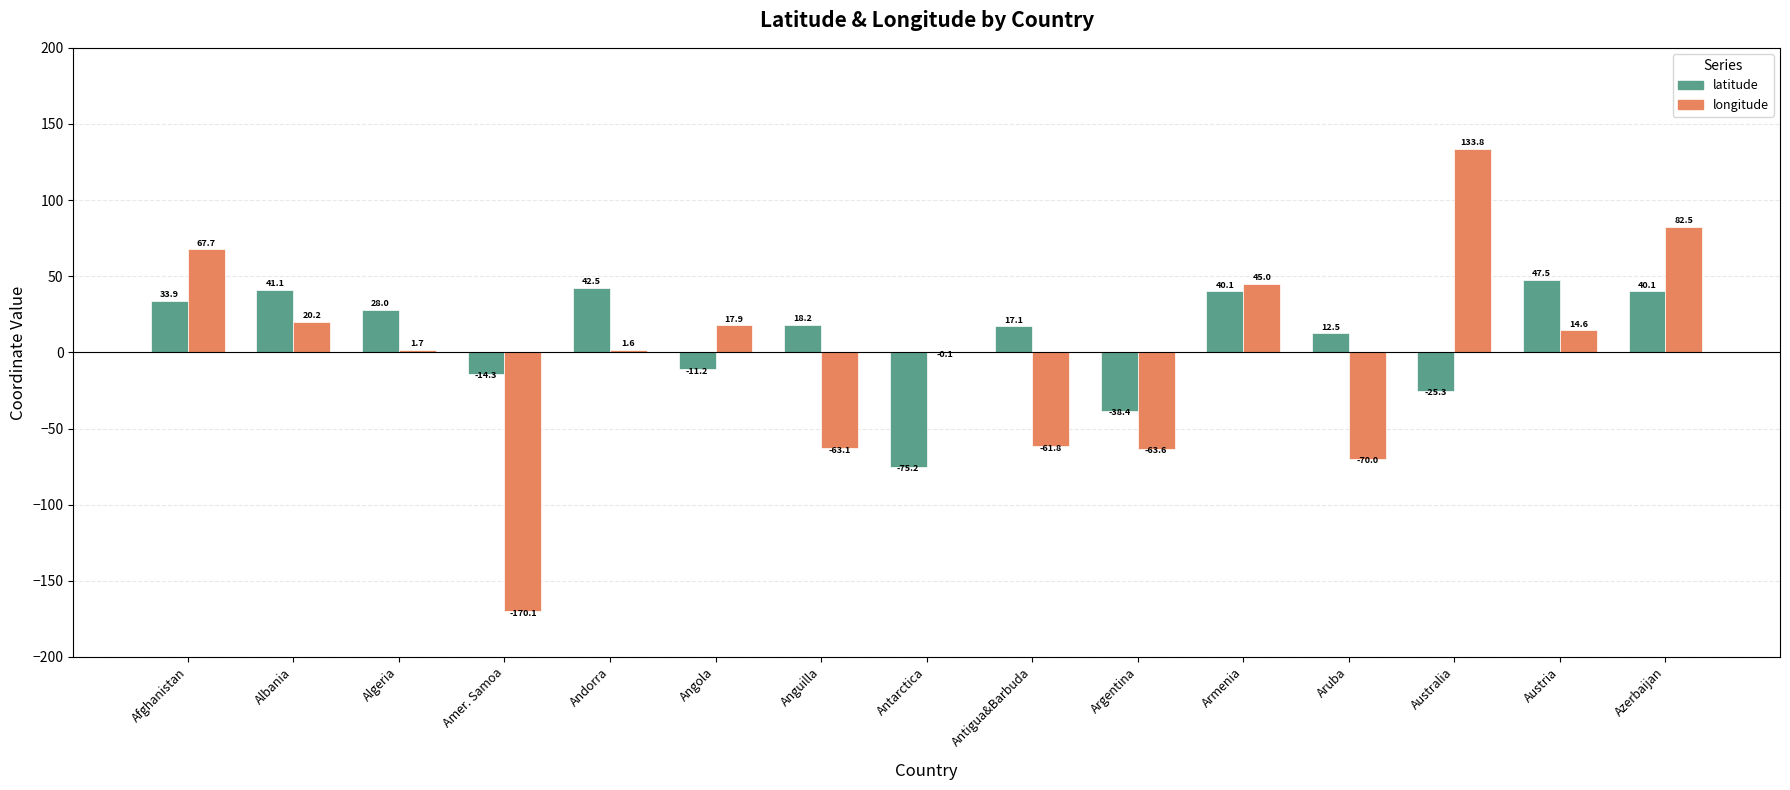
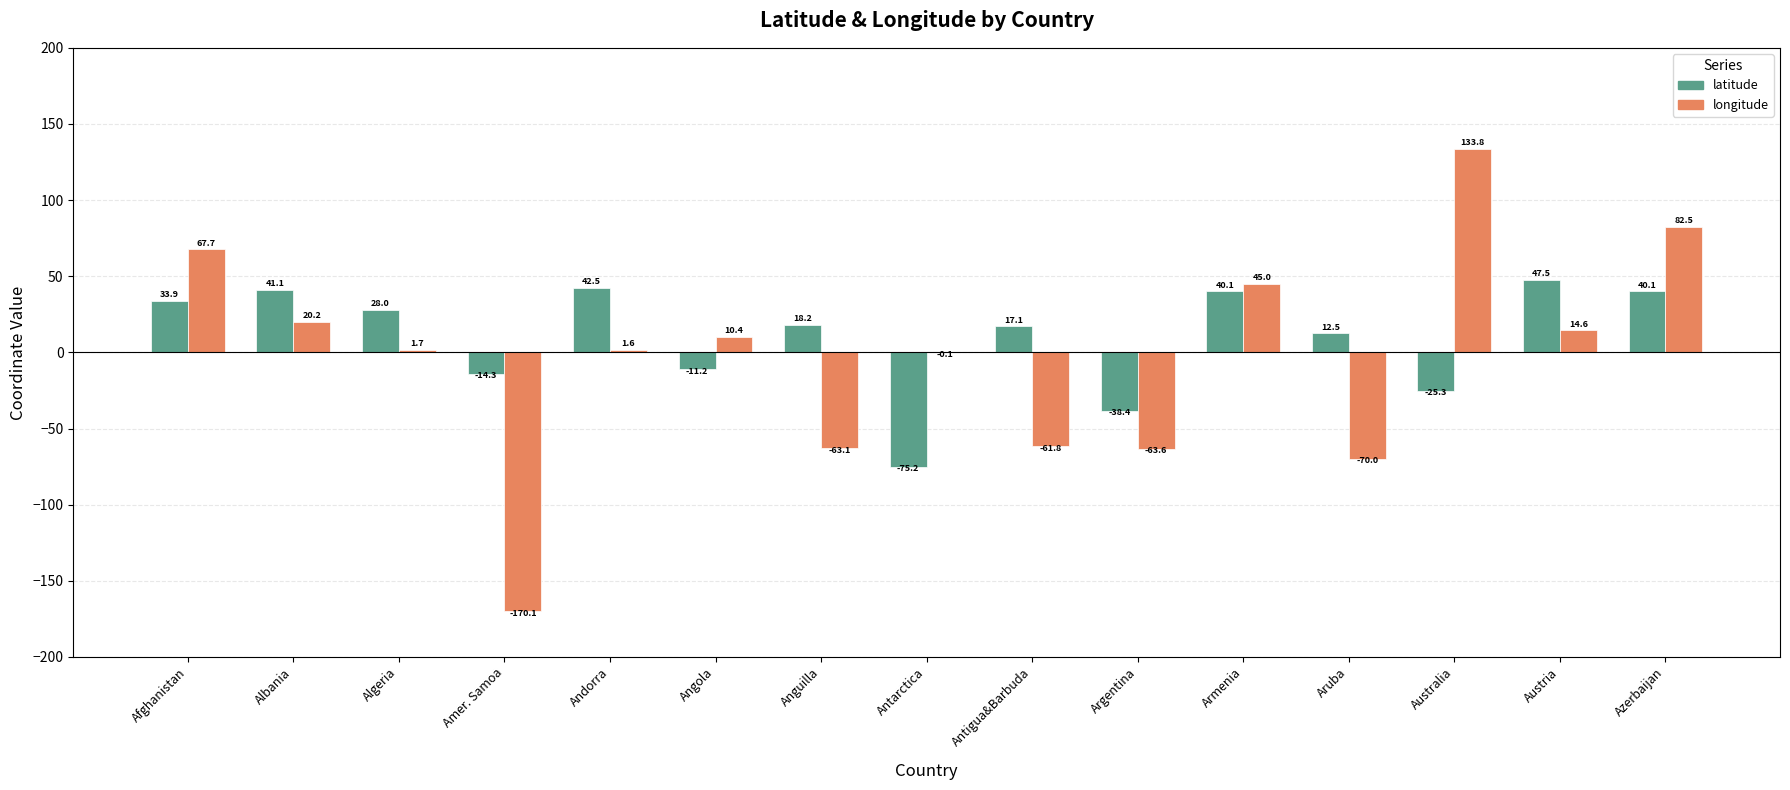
  {
    "latitude": {
      "Afghanistan": 33.9,
      "Albania": 41.1,
      "Algeria": 28.0,
      "Amer. Samoa": -14.3,
      "Andorra": 42.5,
      "Angola": -11.2,
      "Anguilla": 18.2,
      "Antarctica": -75.2,
      "Antigua&Barbuda": 17.1,
      "Argentina": -38.4,
      "Armenia": 40.1,
      "Aruba": 12.5,
      "Australia": -25.3,
      "Austria": 47.5,
      "Azerbaijan": 40.1
    },
    "longitude": {
      "Afghanistan": 67.7,
      "Albania": 20.2,
      "Algeria": 1.7,
      "Amer. Samoa": -170.1,
      "Andorra": 1.6,
-     "Angola": 17.9,
+     "Angola": 10.4,
      "Anguilla": -63.1,
      "Antarctica": -0.1,
      "Antigua&Barbuda": -61.8,
      "Argentina": -63.6,
      "Armenia": 45.0,
      "Aruba": -70.0,
      "Australia": 133.8,
      "Austria": 14.6,
      "Azerbaijan": 82.5
    }
  }
